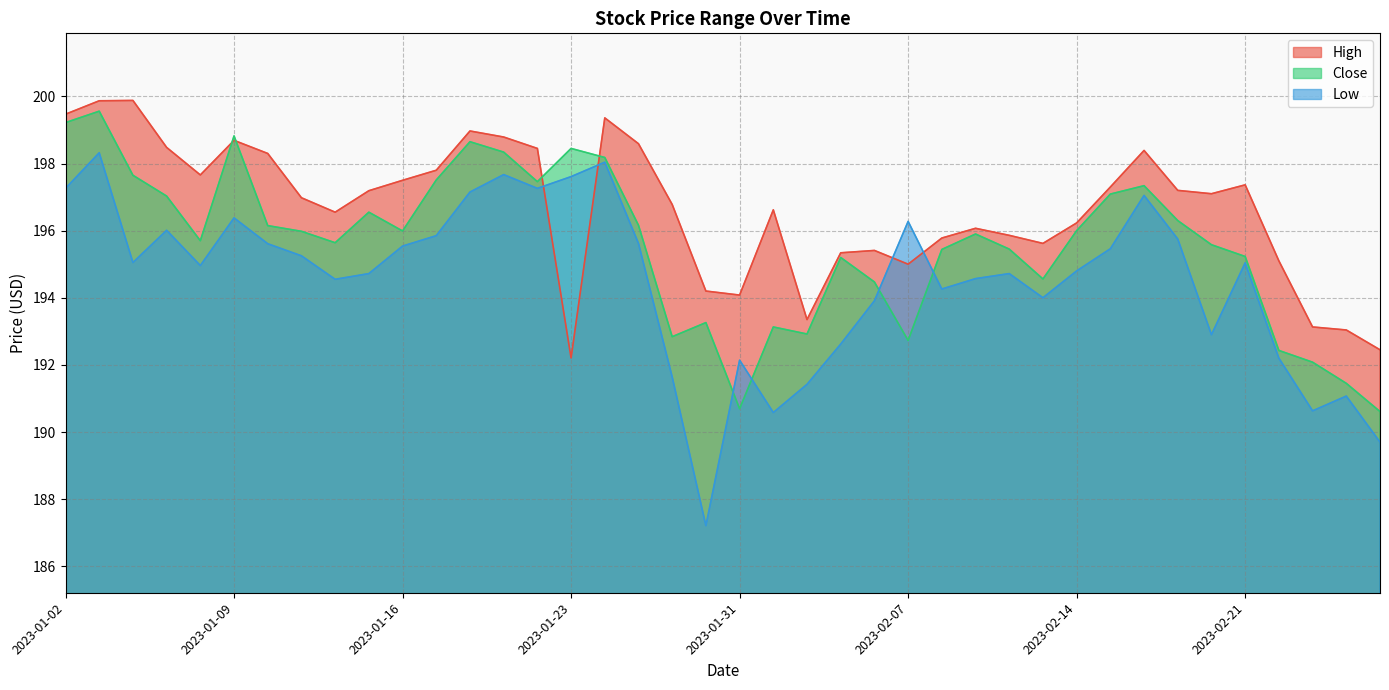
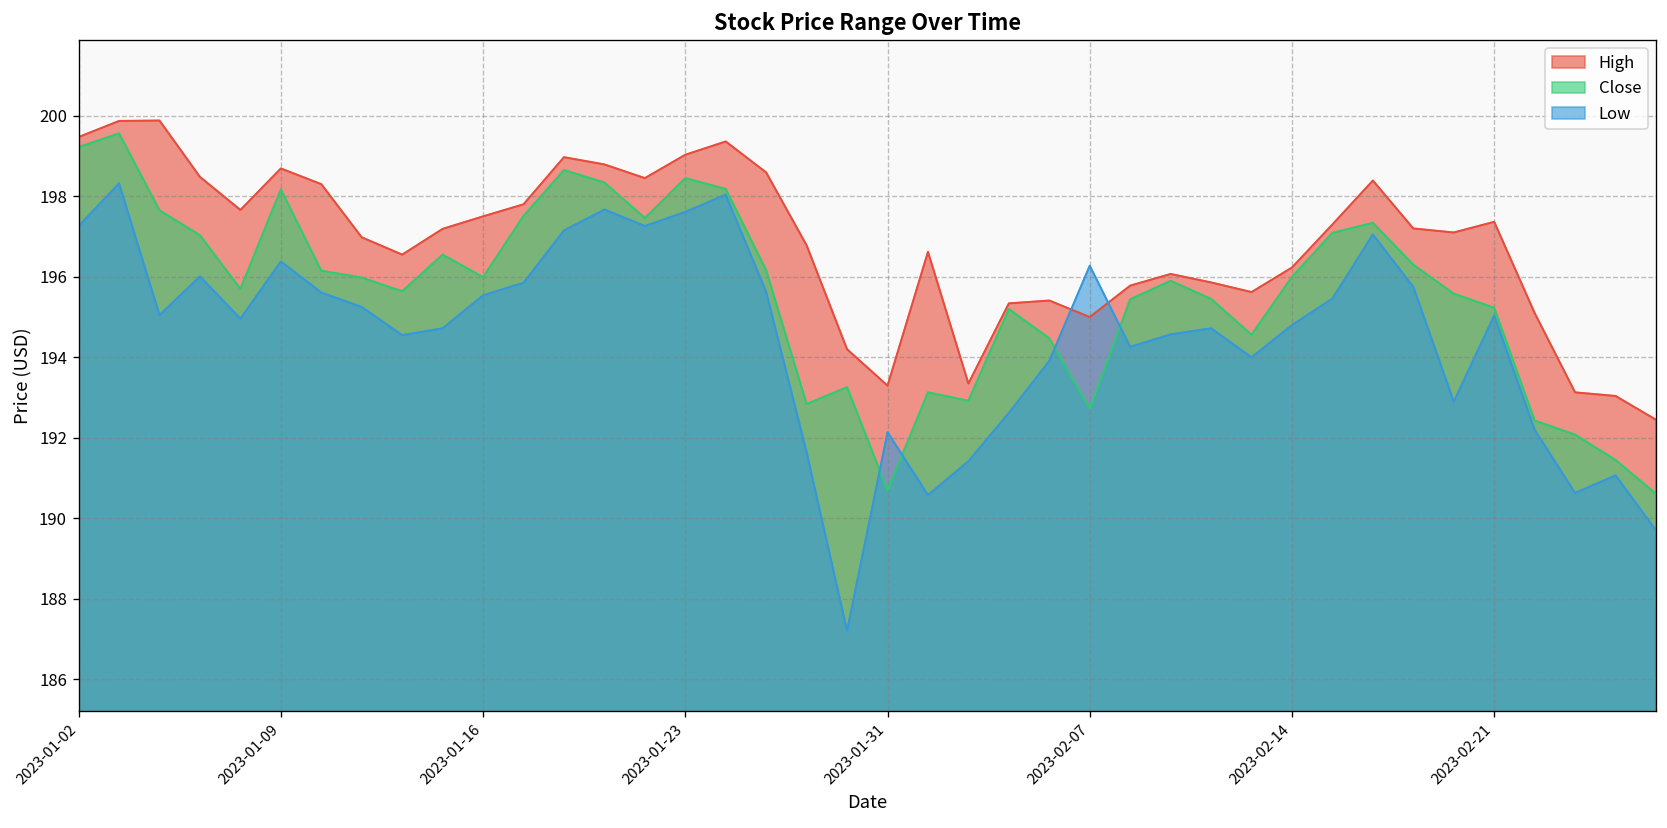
  {
    "High": {
      "2023-01-02": 199.5,
      "2023-01-09": 198.7,
      "2023-01-16": 197.5,
-     "2023-01-23": 192.2,
-     "2023-01-31": 194.1,
+     "2023-01-23": 199.0,
+     "2023-01-31": 193.3,
      "2023-02-07": 195.0,
      "2023-02-14": 196.2,
      "2023-02-21": 197.4
    },
    "Close": {
      "2023-01-02": 199.2,
-     "2023-01-09": 198.8,
+     "2023-01-09": 198.2,
      "2023-01-16": 196.0,
      "2023-01-23": 198.4,
      "2023-01-31": 190.7,
      "2023-02-07": 192.7,
      "2023-02-14": 196.0,
      "2023-02-21": 195.2
    },
    "Low": {
      "2023-01-02": 197.3,
      "2023-01-09": 196.4,
      "2023-01-16": 195.5,
      "2023-01-23": 197.6,
      "2023-01-31": 192.1,
      "2023-02-07": 196.3,
      "2023-02-14": 194.8,
      "2023-02-21": 195.0
    }
  }
